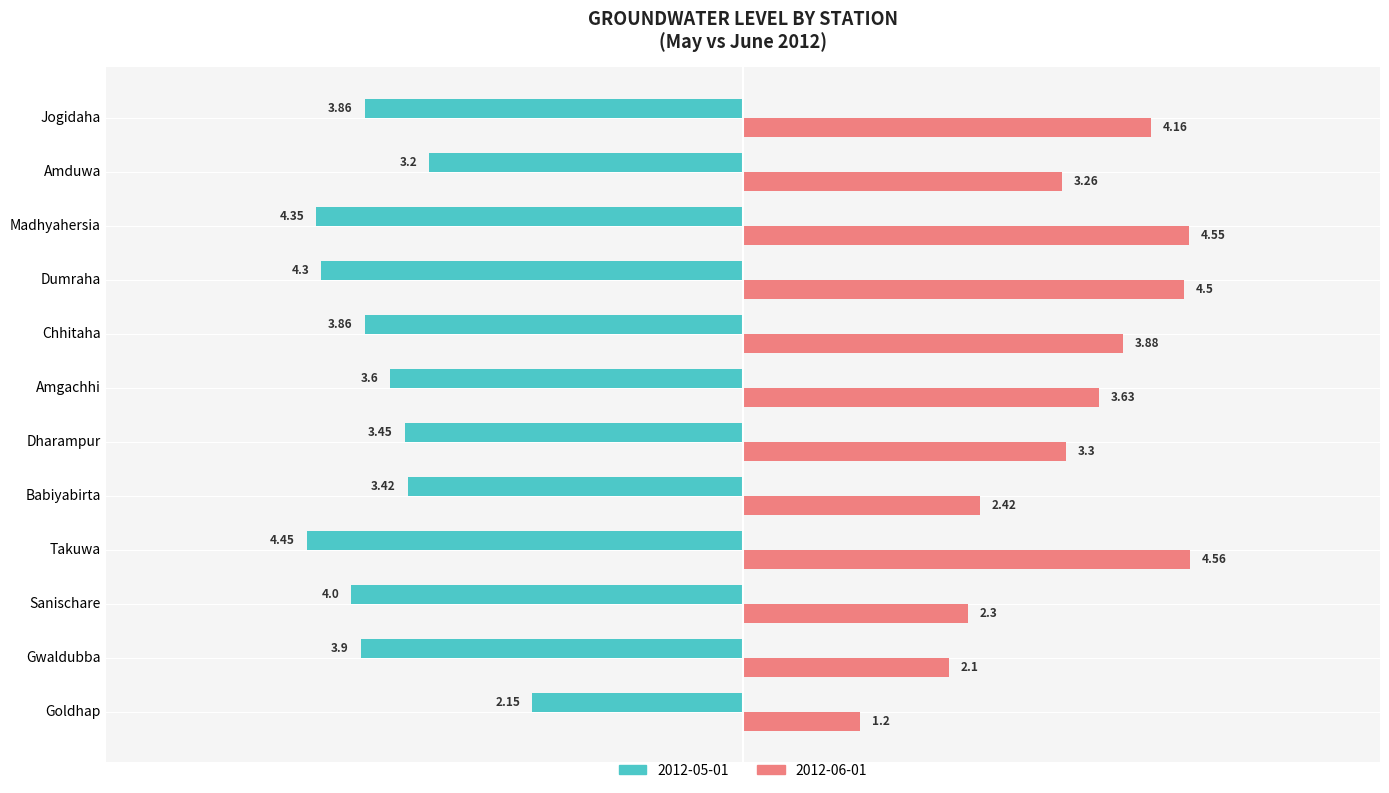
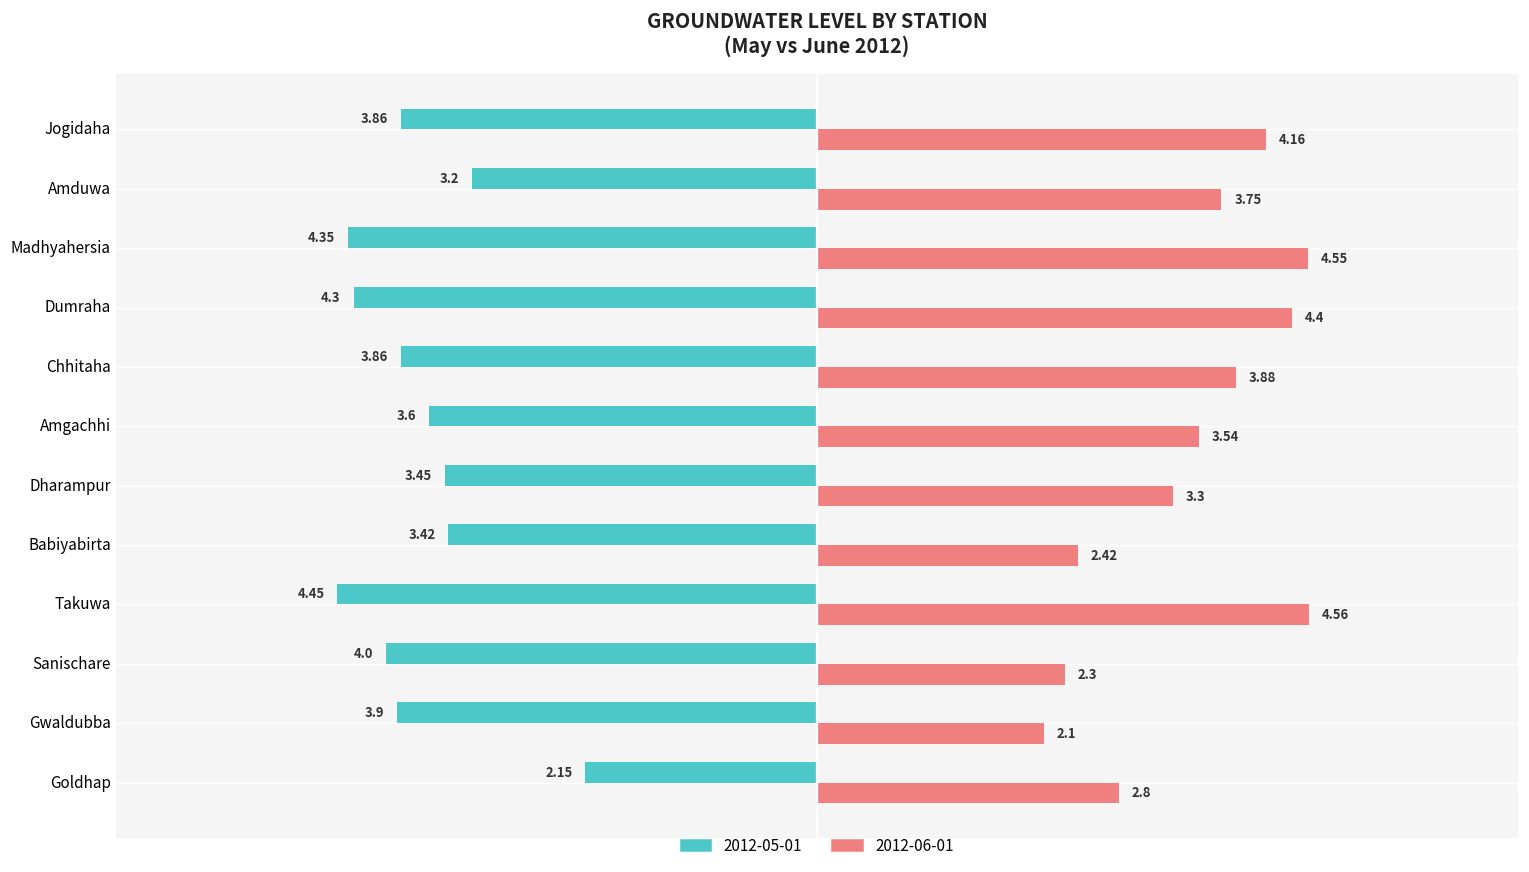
  {
    "2012-06-01": {
      "Jogidaha": 4.16,
-     "Amduwa": 3.26,
+     "Amduwa": 3.75,
      "Madhyahersia": 4.55,
-     "Dumraha": 4.5,
+     "Dumraha": 4.4,
      "Chhitaha": 3.88,
-     "Amgachhi": 3.63,
+     "Amgachhi": 3.54,
      "Dharampur": 3.3,
      "Babiyabirta": 2.42,
      "Takuwa": 4.56,
      "Sanischare": 2.3,
      "Gwaldubba": 2.1,
-     "Goldhap": 1.2
+     "Goldhap": 2.8
    }
  }
